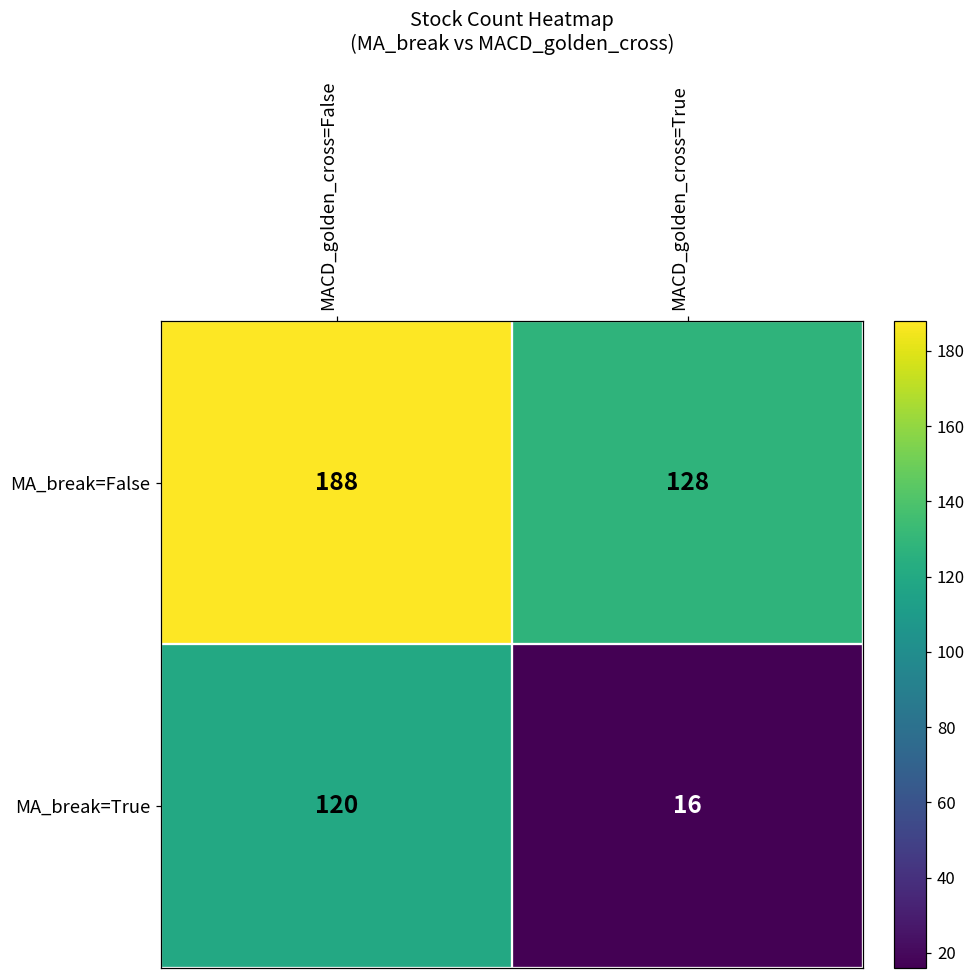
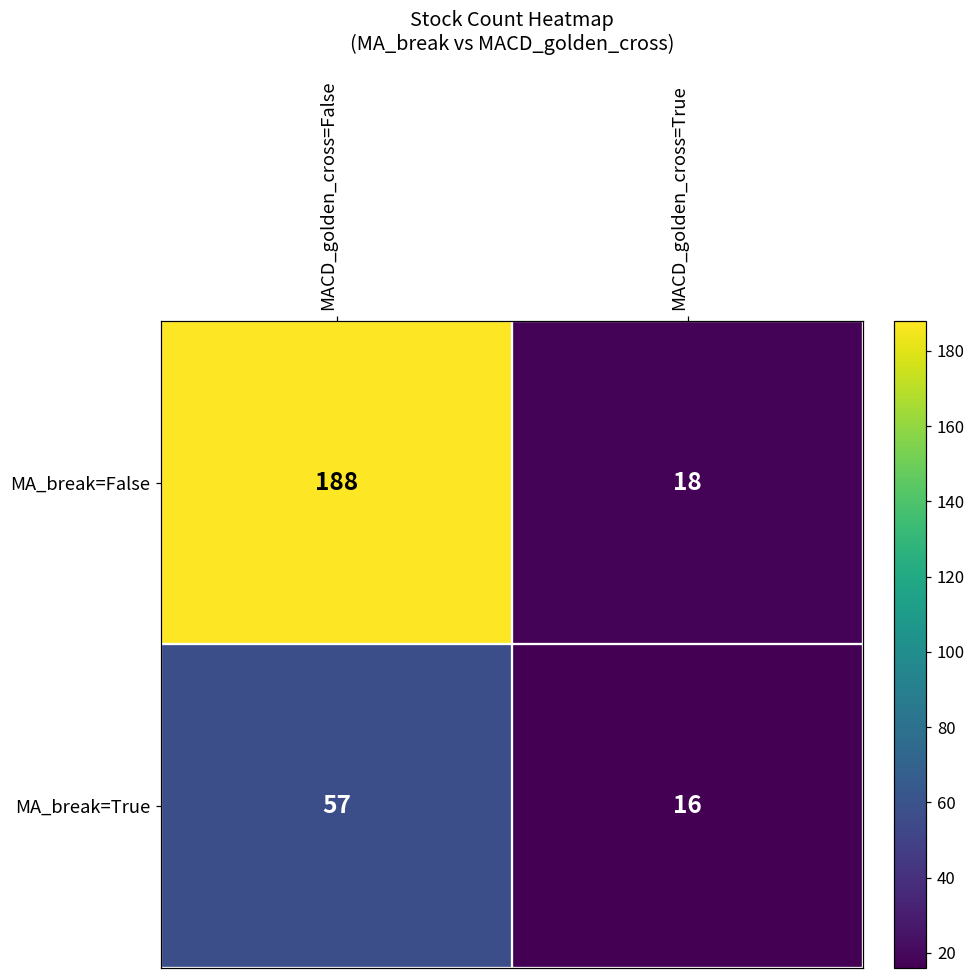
  {
    "MA_break=False": {
      "MACD_golden_cross=False": 188,
-     "MACD_golden_cross=True": 128
+     "MACD_golden_cross=True": 18
    },
    "MA_break=True": {
-     "MACD_golden_cross=False": 120,
+     "MACD_golden_cross=False": 57,
      "MACD_golden_cross=True": 16
    }
  }
